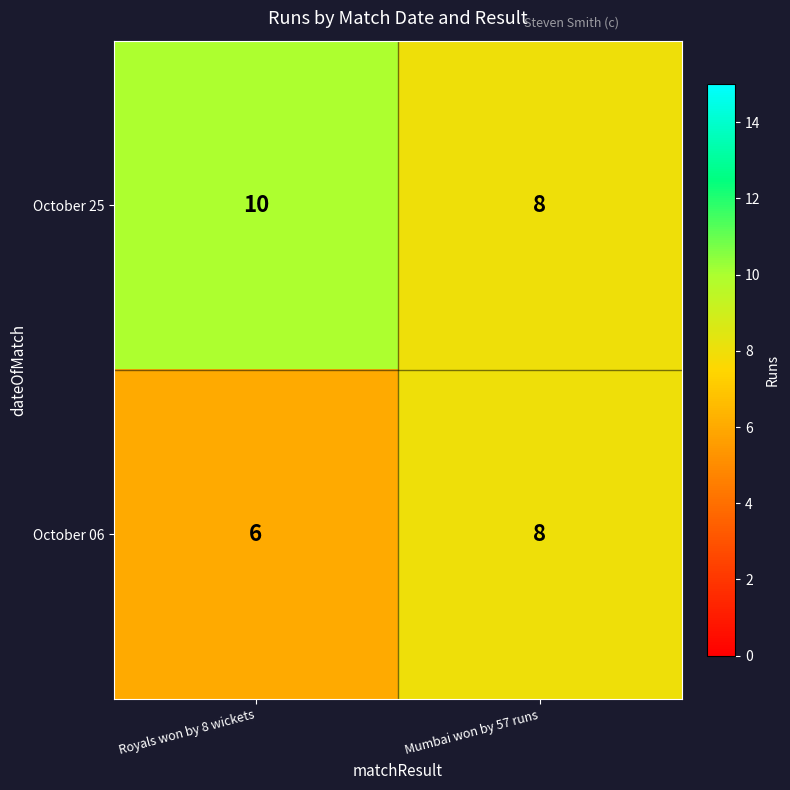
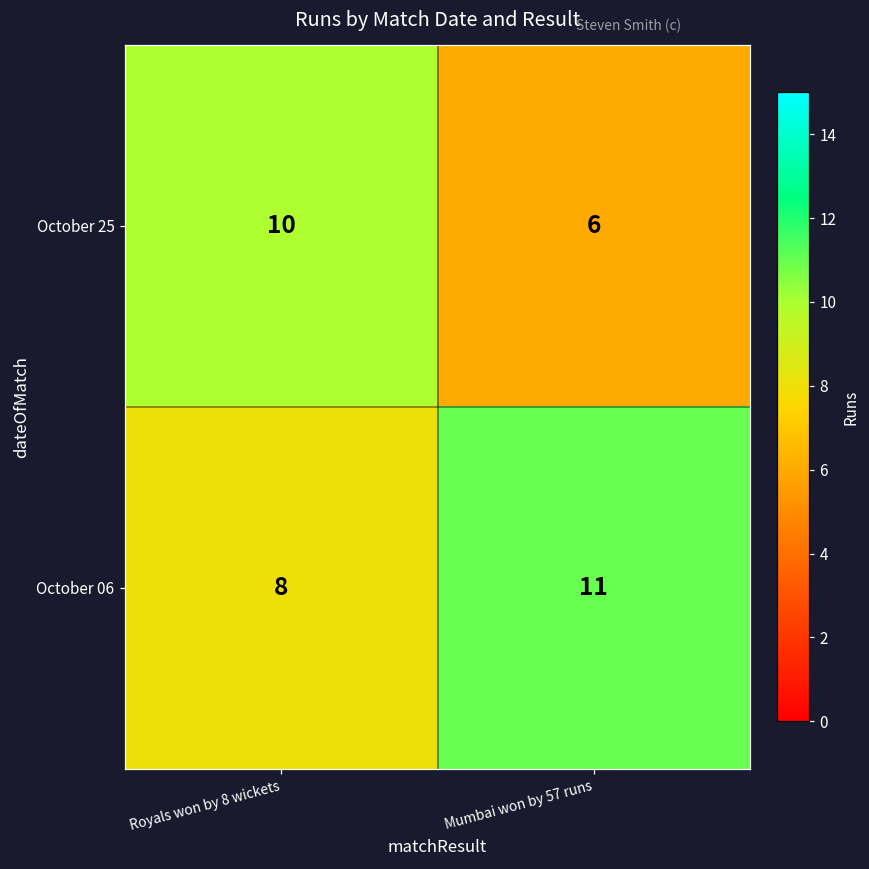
  {
    "October 25": {
      "Royals won by 8 wickets": 10,
-     "Mumbai won by 57 runs": 8
+     "Mumbai won by 57 runs": 6
    },
    "October 06": {
-     "Royals won by 8 wickets": 6,
-     "Mumbai won by 57 runs": 8
+     "Royals won by 8 wickets": 8,
+     "Mumbai won by 57 runs": 11
    }
  }
